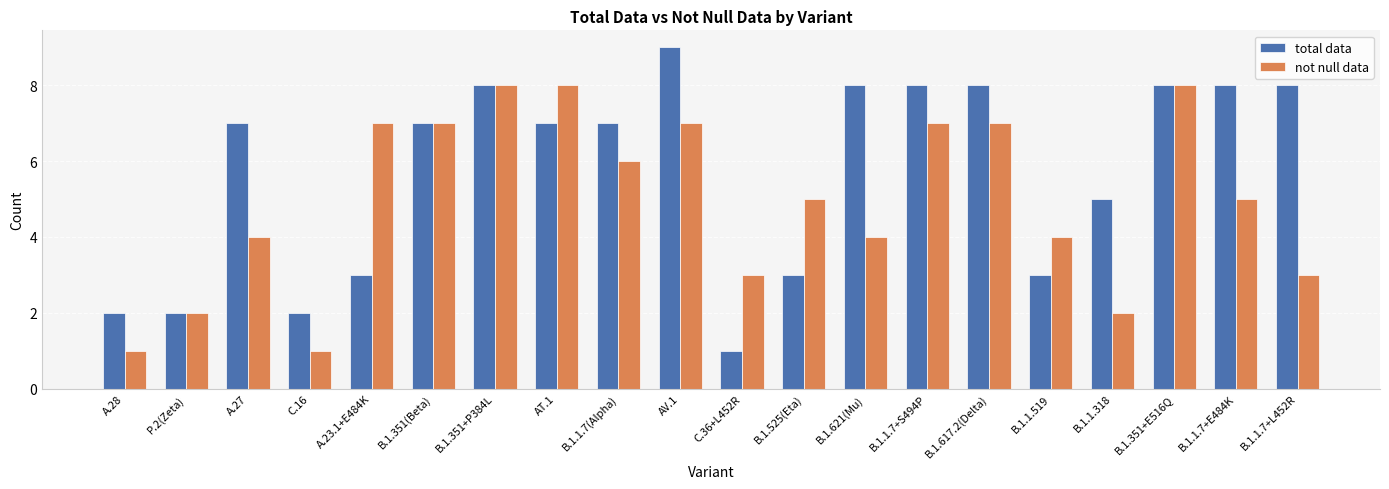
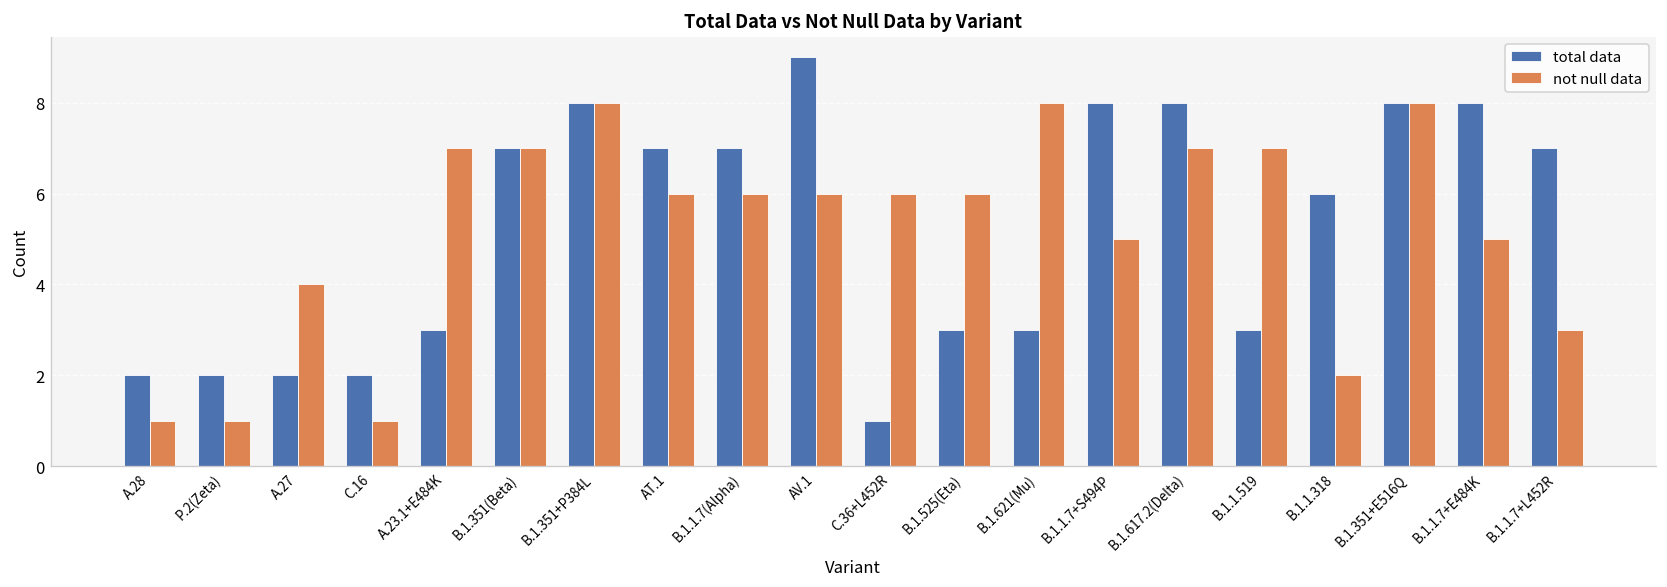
  {
    "total data": {
      "A.28": 2,
      "P.2(Zeta)": 2,
-     "A.27": 7,
+     "A.27": 2,
      "C.16": 2,
      "A.23.1+E484K": 3,
      "B.1.351(Beta)": 7,
      "B.1.351+P384L": 8,
      "AT.1": 7,
      "B.1.1.7(Alpha)": 7,
      "AV.1": 9,
      "C.36+L452R": 1,
      "B.1.525(Eta)": 3,
-     "B.1.621(Mu)": 8,
+     "B.1.621(Mu)": 3,
      "B.1.1.7+S494P": 8,
      "B.1.617.2(Delta)": 8,
      "B.1.1.519": 3,
-     "B.1.1.318": 5,
+     "B.1.1.318": 6,
      "B.1.351+E516Q": 8,
      "B.1.1.7+E484K": 8,
-     "B.1.1.7+L452R": 8
+     "B.1.1.7+L452R": 7
    },
    "not null data": {
      "A.28": 1,
-     "P.2(Zeta)": 2,
+     "P.2(Zeta)": 1,
      "A.27": 4,
      "C.16": 1,
      "A.23.1+E484K": 7,
      "B.1.351(Beta)": 7,
      "B.1.351+P384L": 8,
-     "AT.1": 8,
+     "AT.1": 6,
      "B.1.1.7(Alpha)": 6,
-     "AV.1": 7,
-     "C.36+L452R": 3,
-     "B.1.525(Eta)": 5,
-     "B.1.621(Mu)": 4,
-     "B.1.1.7+S494P": 7,
+     "AV.1": 6,
+     "C.36+L452R": 6,
+     "B.1.525(Eta)": 6,
+     "B.1.621(Mu)": 8,
+     "B.1.1.7+S494P": 5,
      "B.1.617.2(Delta)": 7,
-     "B.1.1.519": 4,
+     "B.1.1.519": 7,
      "B.1.1.318": 2,
      "B.1.351+E516Q": 8,
      "B.1.1.7+E484K": 5,
      "B.1.1.7+L452R": 3
    }
  }
